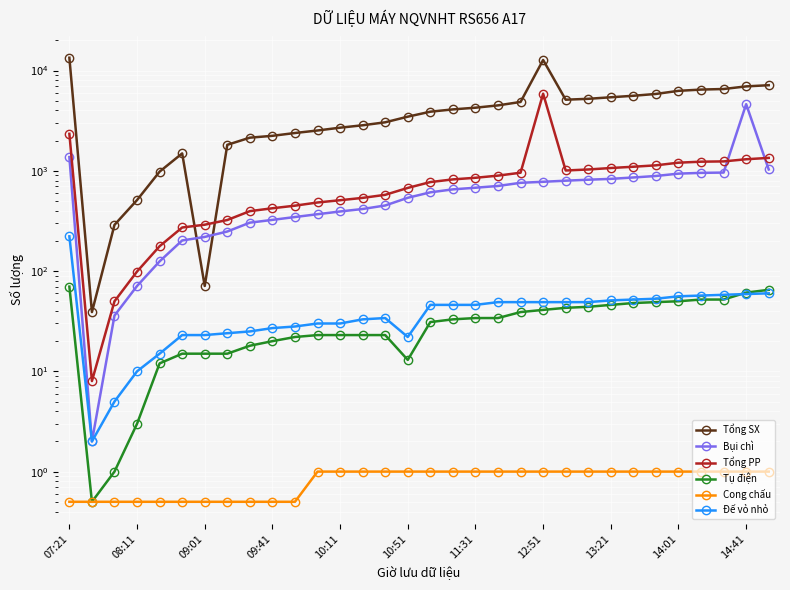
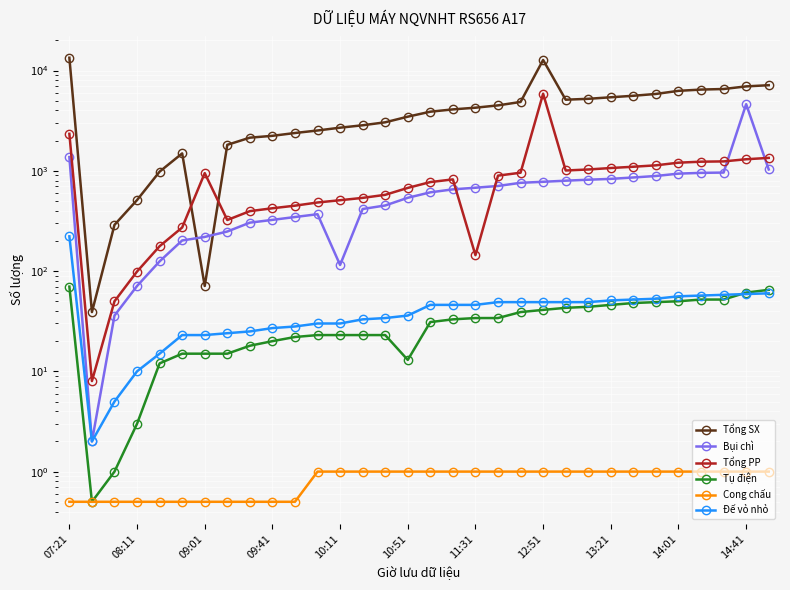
  {
    "Tổng SX": {
      "07:21": 13000,
      "08:11": 500,
      "09:01": 70,
      "09:41": 2200,
      "10:11": 2700,
      "10:51": 3500,
      "11:31": 4300,
      "12:51": 13000,
      "13:21": 5000,
      "14:01": 6000,
      "14:41": 7000
    },
    "Bụi chì": {
      "07:21": 1400,
      "08:11": 70,
      "09:01": 220,
      "09:41": 320,
-     "10:11": 390,
+     "10:11": 120,
      "10:51": 500,
      "11:31": 700,
      "12:51": 800,
      "13:21": 800,
      "14:01": 900,
      "14:41": 5000
    },
    "Tổng PP": {
      "07:21": 2300,
      "08:11": 100,
-     "09:01": 290,
+     "09:01": 900,
      "09:41": 420,
      "10:11": 500,
      "10:51": 700,
-     "11:31": 900,
+     "11:31": 140,
      "12:51": 6000,
      "13:21": 1100,
      "14:01": 1200,
      "14:41": 1300
    },
    "Tụ điện": {
      "07:21": 70,
      "08:11": 3,
      "09:01": 15,
      "09:41": 20,
      "10:11": 23,
      "10:51": 13,
      "11:31": 34,
      "12:51": 41,
      "13:21": 50,
      "14:01": 50
    },
    "Cong chấu": {
      "07:21": 0.5,
      "08:11": 0.5,
      "09:01": 0.5,
      "09:41": 0.5,
      "10:11": 1,
      "10:51": 1,
      "11:31": 1,
      "12:51": 1,
      "13:21": 1,
      "14:01": 1
    },
    "Đế vỏ nhỏ": {
      "07:21": 220,
      "08:11": 10,
      "09:01": 23,
      "09:41": 27,
      "10:11": 30,
-     "10:51": 22,
+     "10:51": 36,
      "11:31": 50,
      "12:51": 50,
      "13:21": 50,
      "14:01": 60
    }
  }
